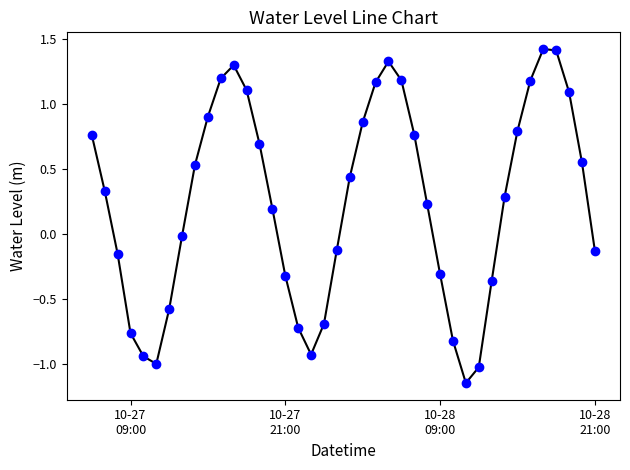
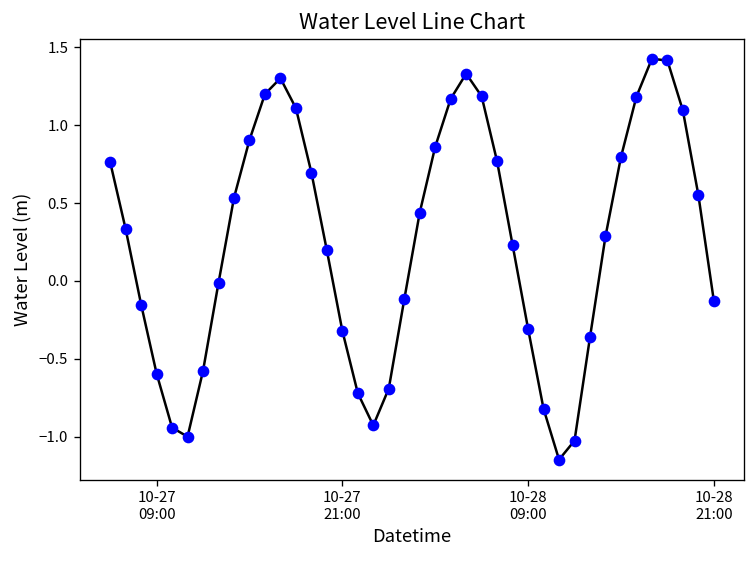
  {
-   "10-27 09:00": -0.76,
+   "10-27 09:00": -0.59,
    "10-27 21:00": -0.32,
    "10-28 09:00": -0.31,
    "10-28 21:00": -0.13
  }
